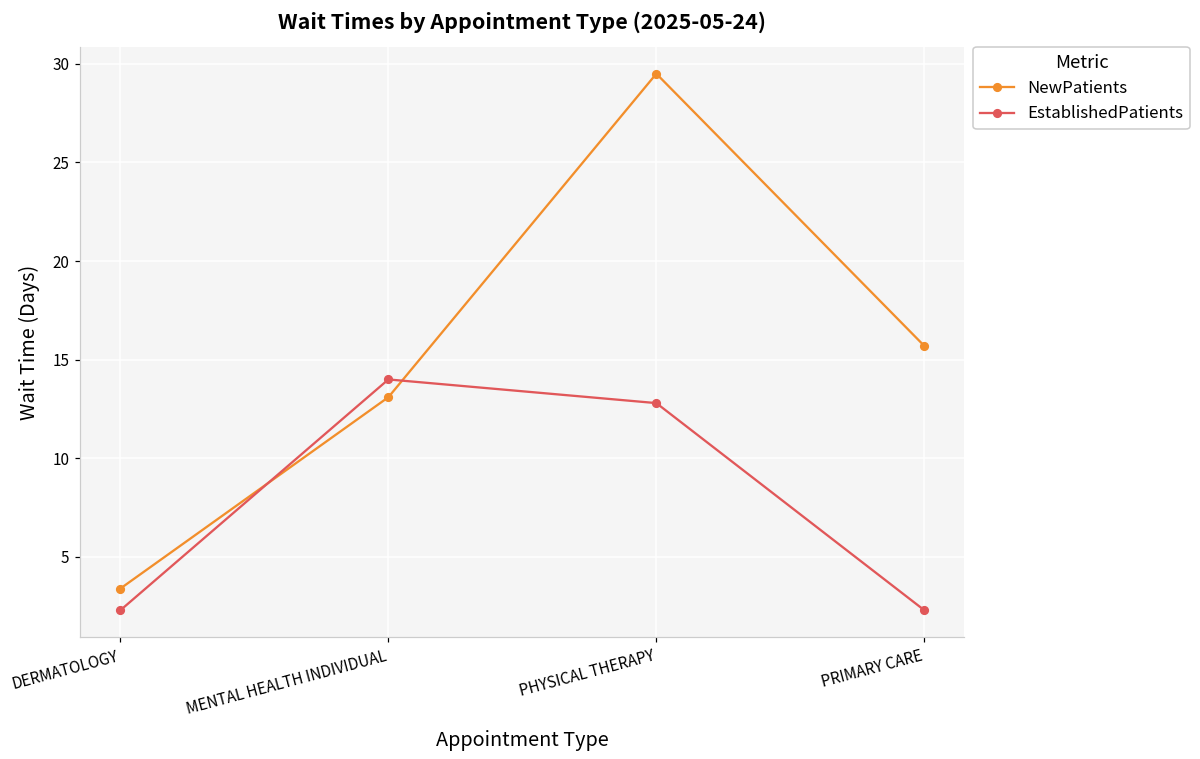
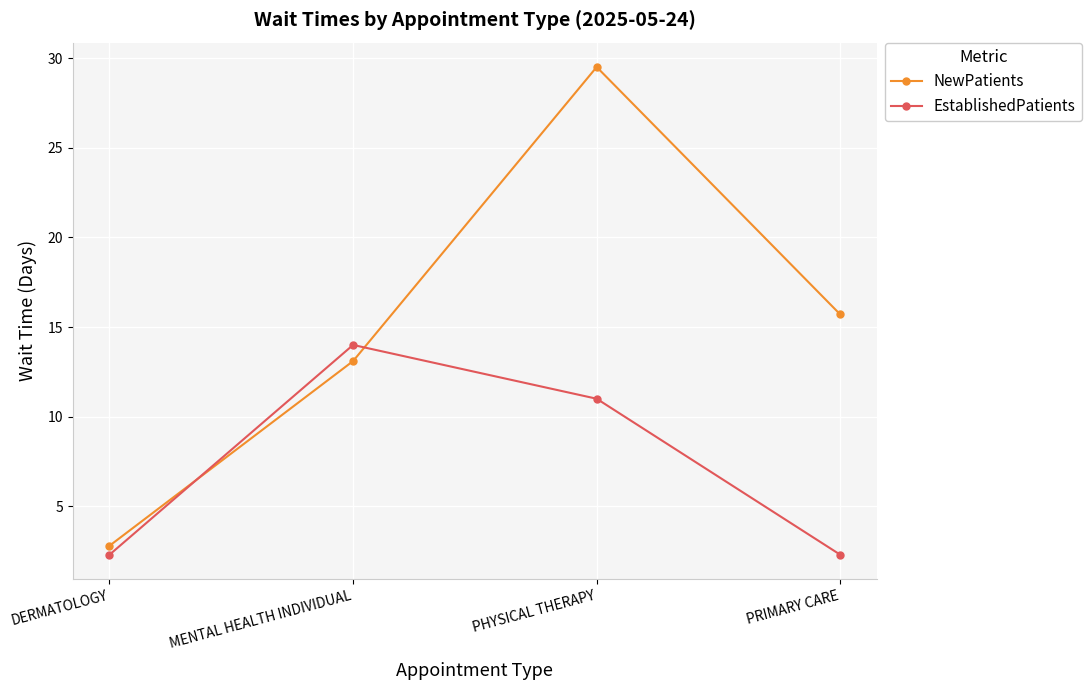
  {
    "NewPatients": {
-     "DERMATOLOGY": 3.4,
+     "DERMATOLOGY": 2.8,
      "MENTAL HEALTH INDIVIDUAL": 13.1,
      "PHYSICAL THERAPY": 29.5,
      "PRIMARY CARE": 15.7
    },
    "EstablishedPatients": {
      "DERMATOLOGY": 2.3,
      "MENTAL HEALTH INDIVIDUAL": 14.0,
-     "PHYSICAL THERAPY": 12.8,
+     "PHYSICAL THERAPY": 11.0,
      "PRIMARY CARE": 2.3
    }
  }
